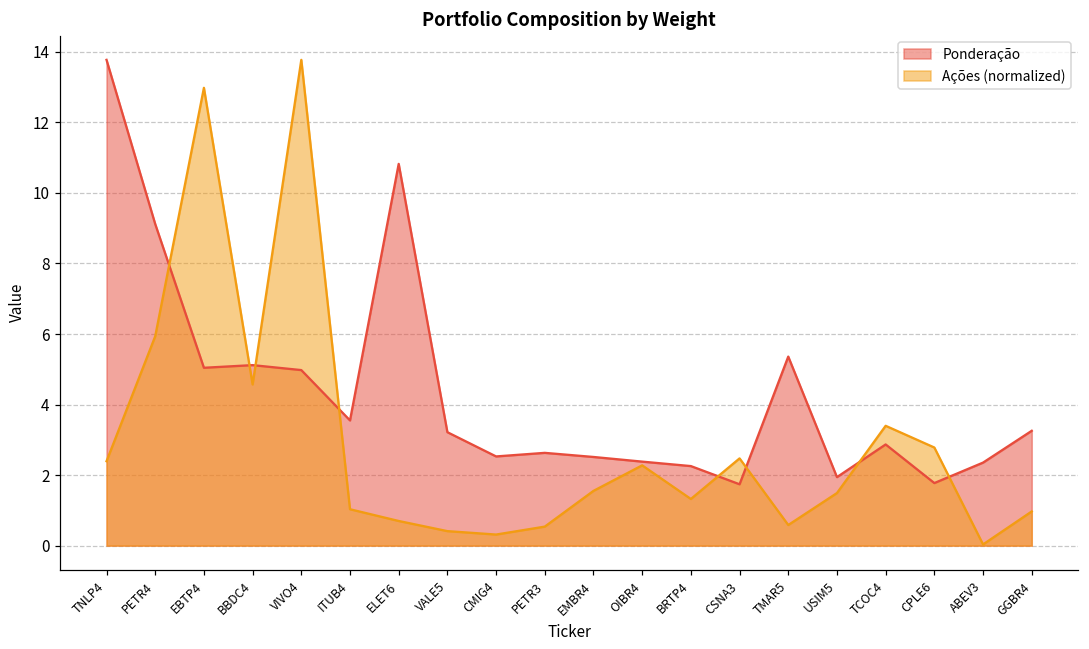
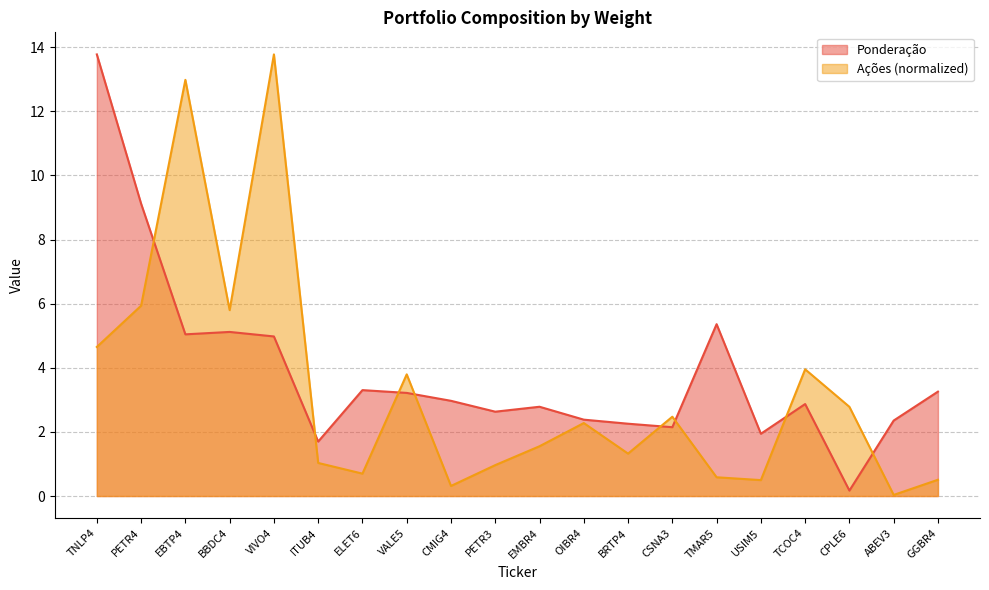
  {
    "Ponderação": {
      "TNLP4": 13.8,
      "PETR4": 9.1,
      "EBTP4": 5.0,
      "BBDC4": 5.1,
      "VIVO4": 5.0,
-     "ITUB4": 3.5,
-     "ELET6": 10.8,
+     "ITUB4": 1.7,
+     "ELET6": 3.3,
      "VALE5": 3.2,
-     "CMIG4": 2.5,
+     "CMIG4": 3.0,
      "PETR3": 2.6,
-     "EMBR4": 2.5,
+     "EMBR4": 2.8,
      "OIBR4": 2.4,
      "BRTP4": 2.3,
-     "CSNA3": 1.7,
+     "CSNA3": 2.1,
      "TMAR5": 5.4,
      "USIM5": 1.9,
      "TCOC4": 2.9,
-     "CPLE6": 1.8,
+     "CPLE6": 0.2,
      "ABEV3": 2.4,
      "GGBR4": 3.3
    },
    "Ações (normalized)": {
-     "TNLP4": 2.4,
+     "TNLP4": 4.6,
      "PETR4": 5.9,
      "EBTP4": 13.0,
-     "BBDC4": 4.6,
+     "BBDC4": 5.8,
      "VIVO4": 13.8,
      "ITUB4": 1.0,
      "ELET6": 0.7,
-     "VALE5": 0.4,
+     "VALE5": 3.8,
      "CMIG4": 0.3,
-     "PETR3": 0.5,
+     "PETR3": 1.0,
      "EMBR4": 1.6,
      "OIBR4": 2.3,
      "BRTP4": 1.3,
      "CSNA3": 2.5,
      "TMAR5": 0.6,
-     "USIM5": 1.5,
-     "TCOC4": 3.4,
+     "USIM5": 0.5,
+     "TCOC4": 4.0,
      "CPLE6": 2.8,
      "ABEV3": 0.0,
-     "GGBR4": 1.0
+     "GGBR4": 0.5
    }
  }
